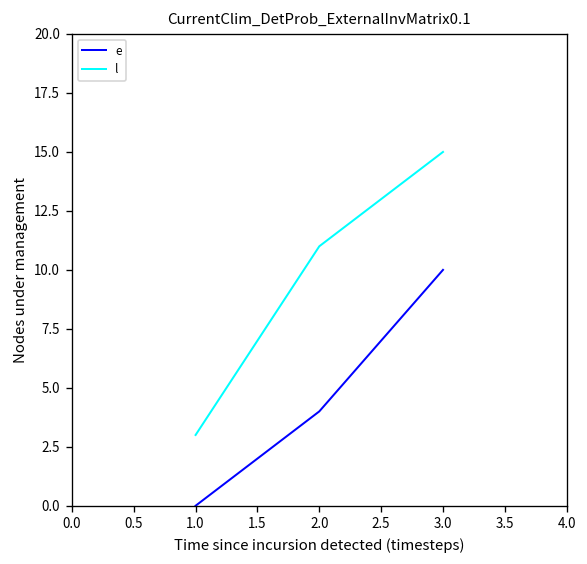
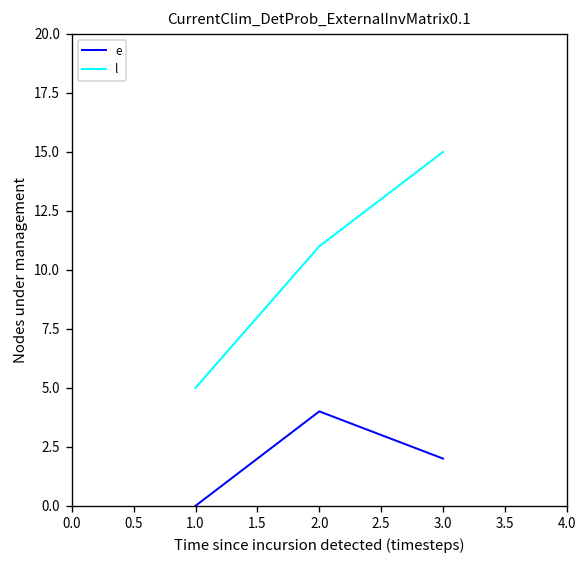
  {
    "e": {
      "1.0": 0,
      "2.0": 4,
-     "3.0": 10
+     "3.0": 2
    },
    "l": {
-     "1.0": 3,
+     "1.0": 5,
      "2.0": 11,
      "3.0": 15
    }
  }
